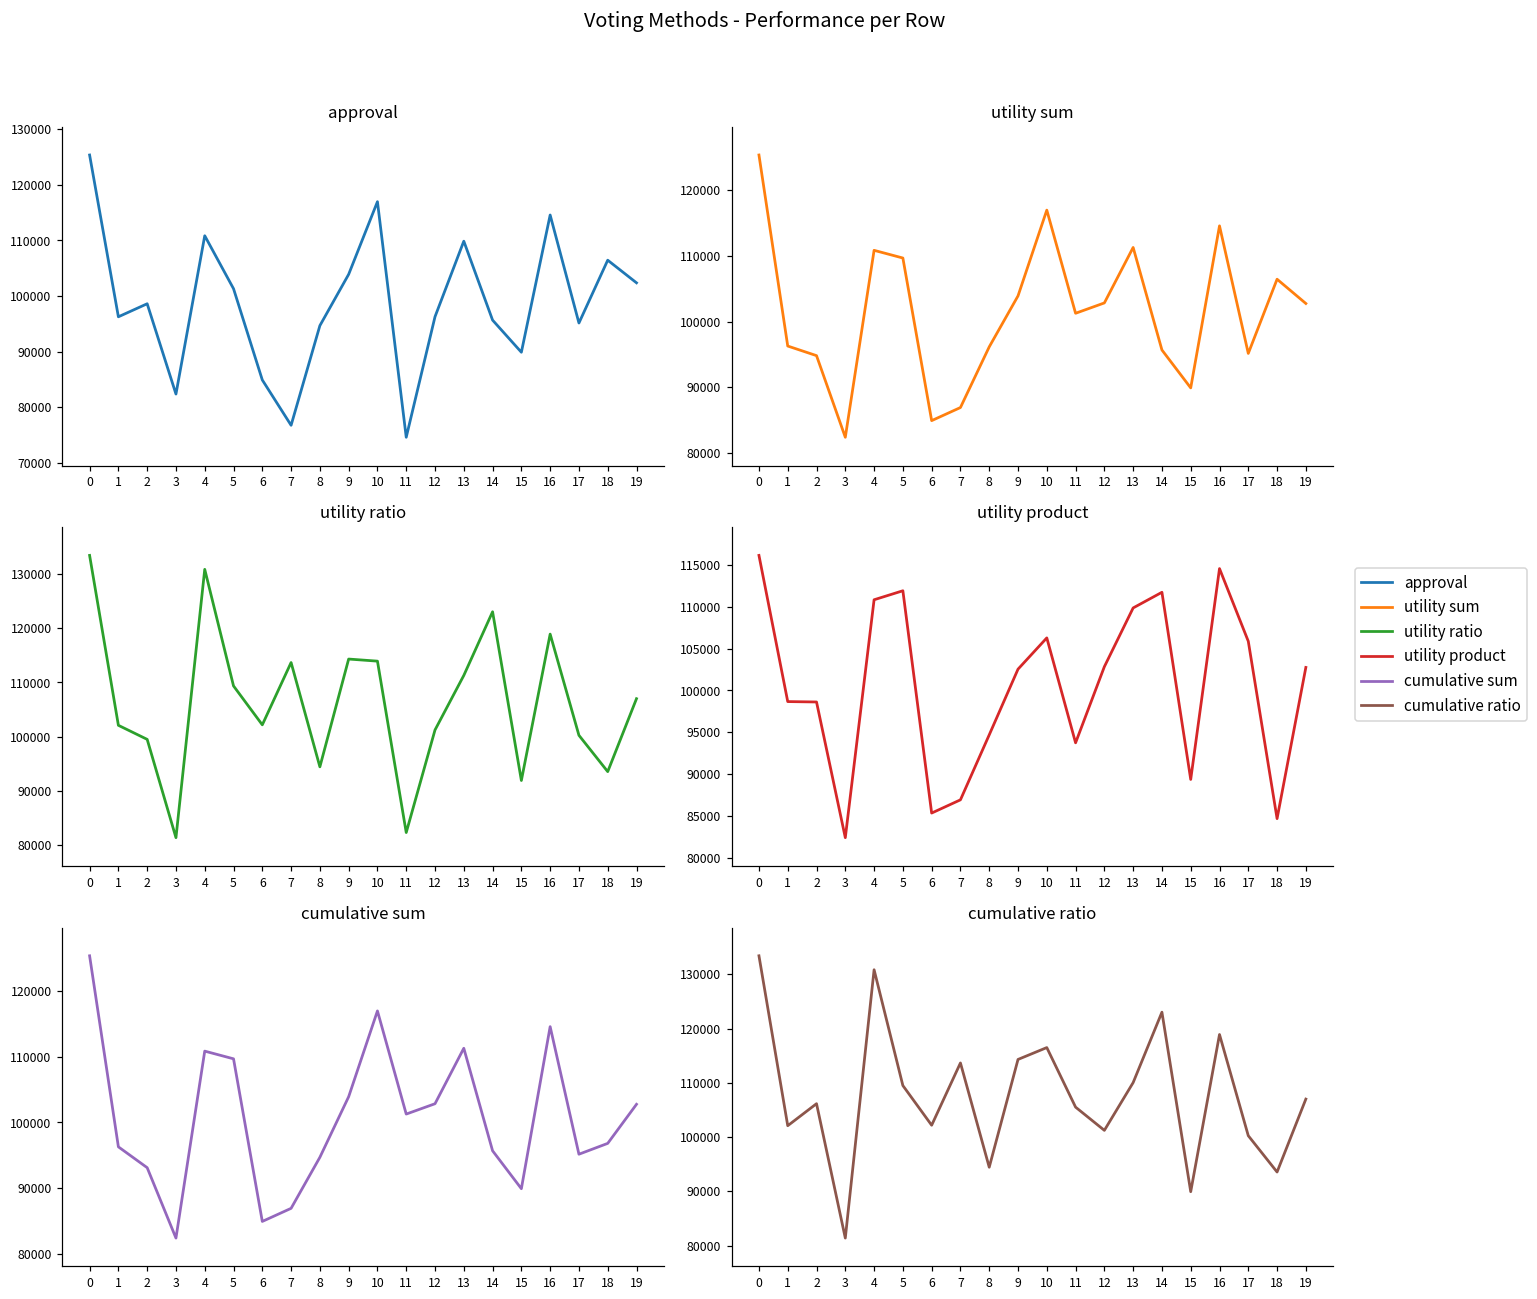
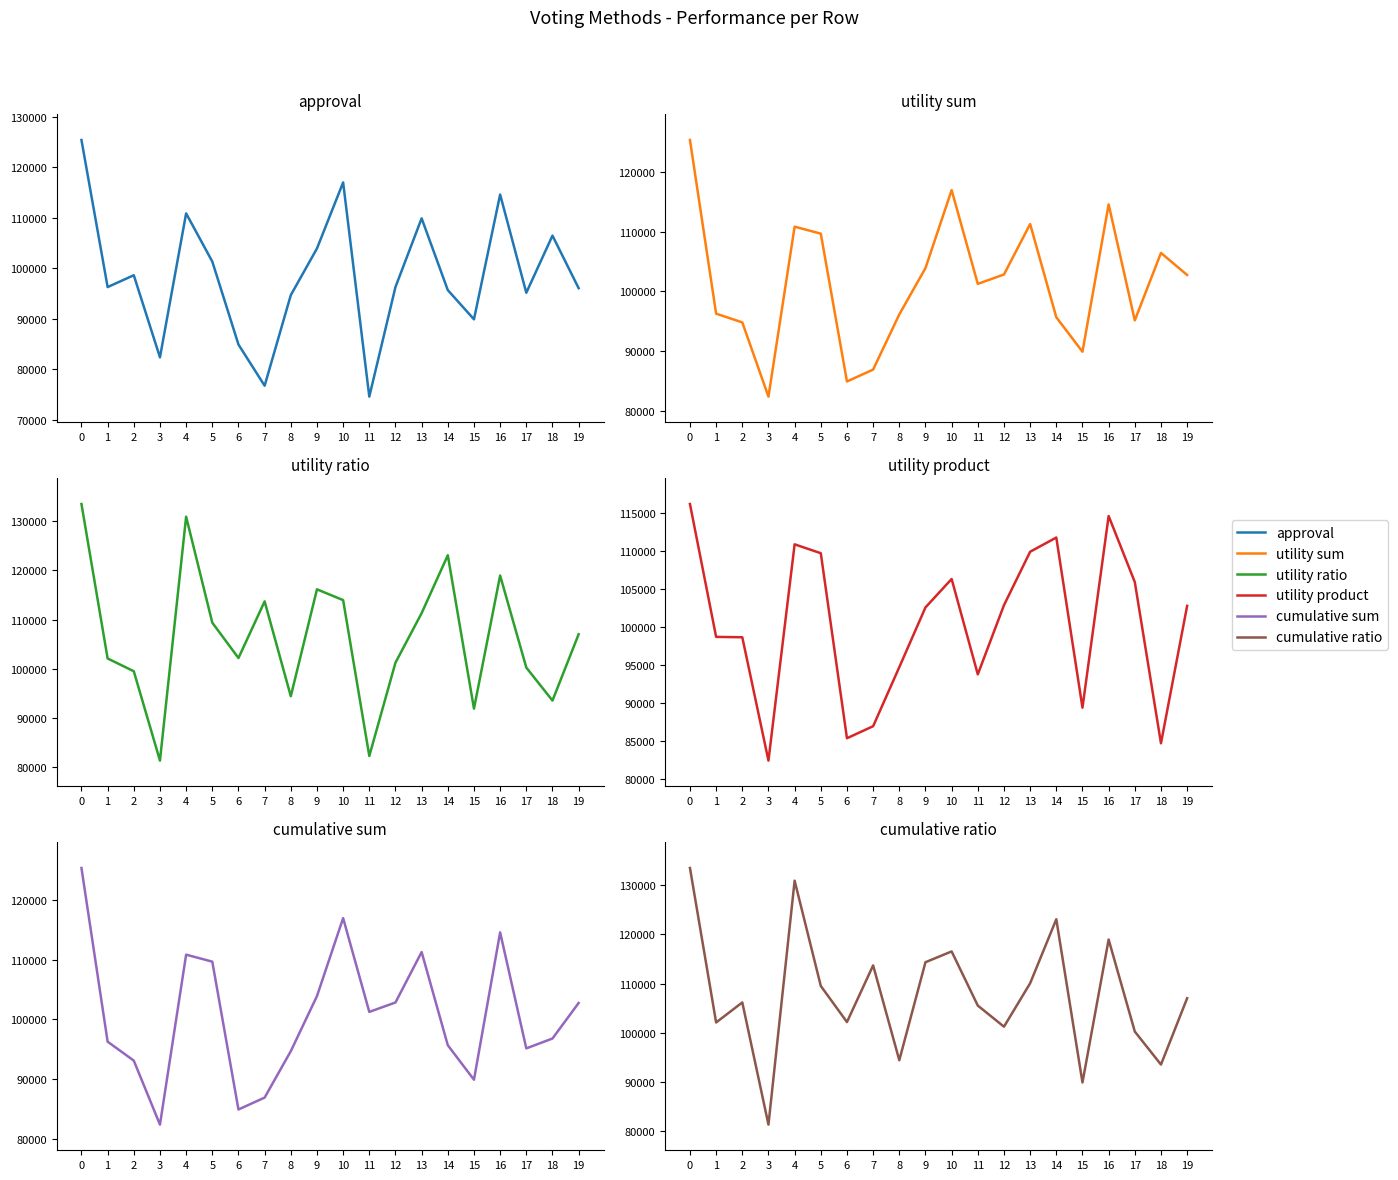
  {
    "approval": {
      "0": 125000,
      "1": 96000,
      "2": 99000,
      "3": 82000,
      "4": 111000,
      "5": 101000,
      "6": 85000,
      "7": 77000,
      "8": 95000,
      "9": 104000,
      "10": 117000,
      "11": 75000,
      "12": 96000,
      "13": 110000,
      "14": 96000,
      "15": 90000,
      "16": 115000,
      "17": 95000,
      "18": 106000,
-     "19": 102000
+     "19": 96000
    },
    "utility sum": {
      "0": 125000,
      "1": 96000,
      "2": 95000,
      "3": 82000,
      "4": 111000,
      "5": 110000,
      "6": 85000,
      "7": 87000,
      "8": 96000,
      "9": 104000,
      "10": 117000,
      "11": 101000,
      "12": 103000,
      "13": 111000,
      "14": 96000,
      "15": 90000,
      "16": 115000,
      "17": 95000,
      "18": 106000,
      "19": 103000
    },
    "utility ratio": {
      "0": 133000,
      "1": 102000,
      "2": 100000,
      "3": 81000,
      "4": 131000,
      "5": 109000,
      "6": 102000,
      "7": 114000,
      "8": 94000,
-     "9": 114000,
+     "9": 116000,
      "10": 114000,
      "11": 82000,
      "12": 101000,
      "13": 111000,
      "14": 123000,
      "15": 92000,
      "16": 119000,
      "17": 100000,
      "18": 94000,
      "19": 107000
    },
    "utility product": {
      "0": 116000,
      "1": 99000,
      "2": 99000,
      "3": 82000,
      "4": 111000,
-     "5": 112000,
+     "5": 110000,
      "6": 85000,
      "7": 87000,
      "8": 95000,
      "9": 103000,
      "10": 106000,
      "11": 94000,
      "12": 103000,
      "13": 110000,
      "14": 112000,
      "15": 89000,
      "16": 115000,
      "17": 106000,
      "18": 85000,
      "19": 103000
    },
    "cumulative sum": {
      "0": 125000,
      "1": 96000,
      "2": 93000,
      "3": 82000,
      "4": 111000,
      "5": 110000,
      "6": 85000,
      "7": 87000,
      "8": 95000,
      "9": 104000,
      "10": 117000,
      "11": 101000,
      "12": 103000,
      "13": 111000,
      "14": 96000,
      "15": 90000,
      "16": 115000,
      "17": 95000,
      "18": 97000,
      "19": 103000
    },
    "cumulative ratio": {
      "0": 133000,
      "1": 102000,
      "2": 106000,
      "3": 81000,
      "4": 131000,
      "5": 109000,
      "6": 102000,
      "7": 114000,
      "8": 94000,
      "9": 114000,
      "10": 117000,
      "11": 106000,
      "12": 101000,
      "13": 110000,
      "14": 123000,
      "15": 90000,
      "16": 119000,
      "17": 100000,
      "18": 94000,
      "19": 107000
    }
  }
